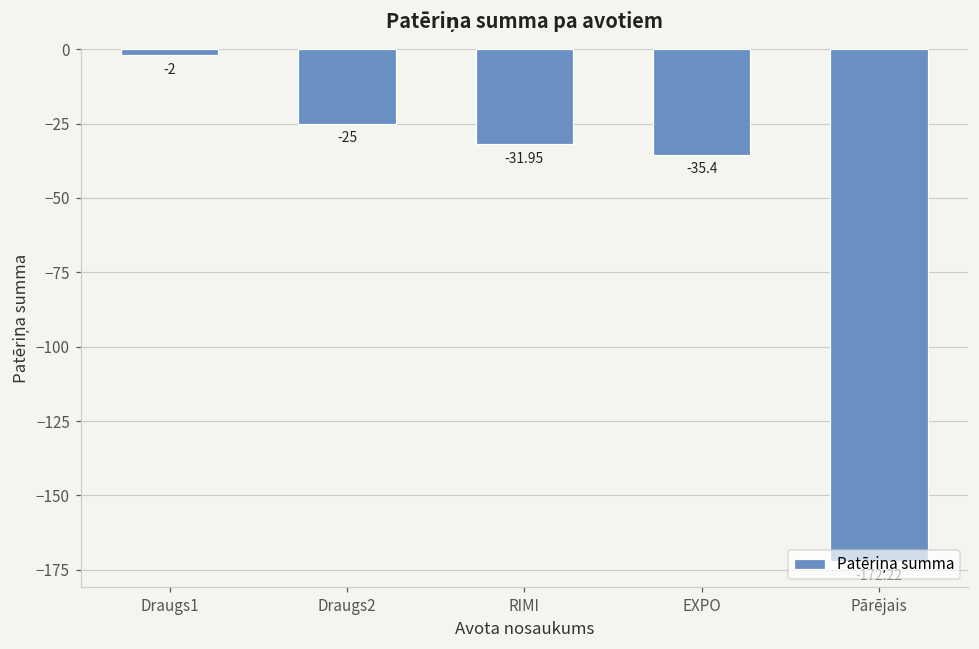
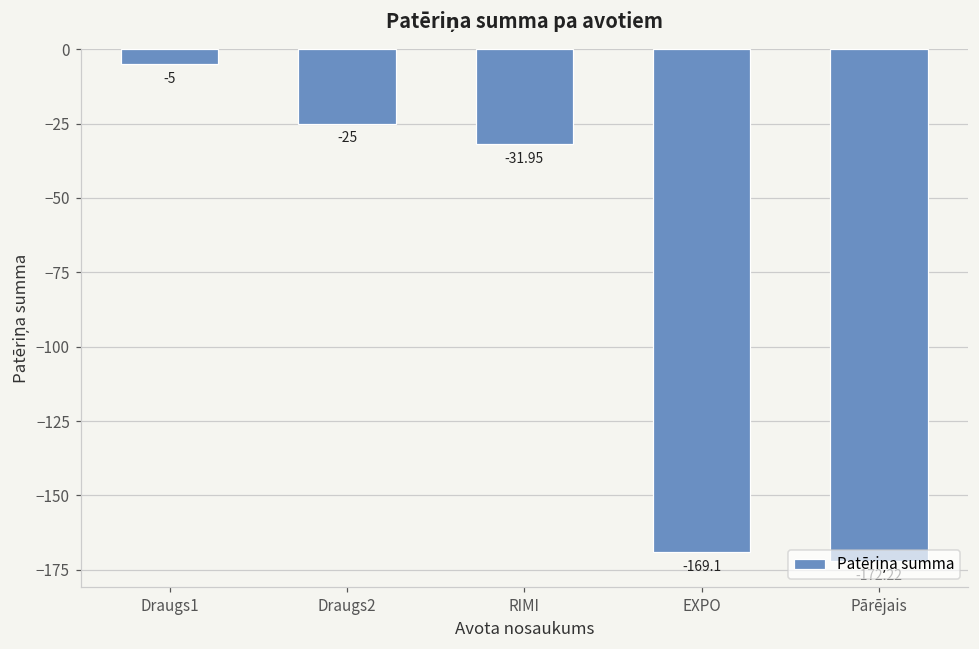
  {
-   "Draugs1": -2,
+   "Draugs1": -5,
    "Draugs2": -25,
    "RIMI": -31.95,
-   "EXPO": -35.4
+   "EXPO": -169.1
  }
